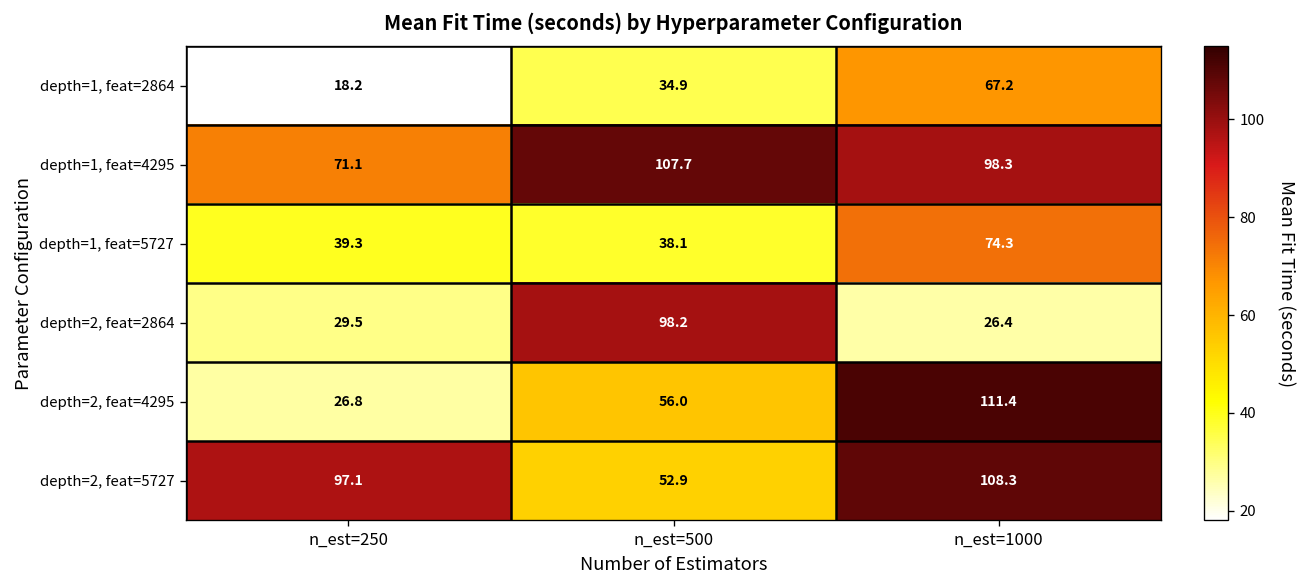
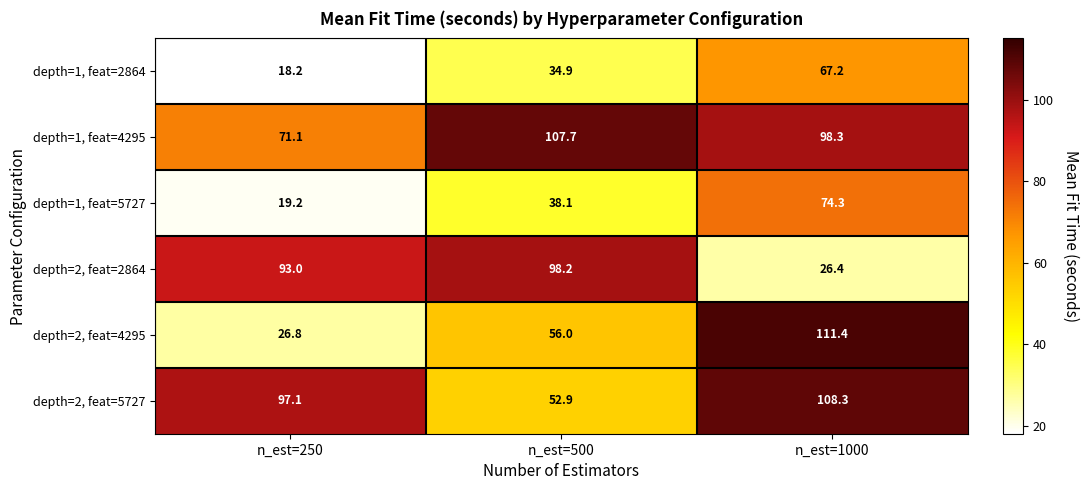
  {
    "depth=1, feat=2864": {
      "n_est=250": 18.2,
      "n_est=500": 34.9,
      "n_est=1000": 67.2
    },
    "depth=1, feat=4295": {
      "n_est=250": 71.1,
      "n_est=500": 107.7,
      "n_est=1000": 98.3
    },
    "depth=1, feat=5727": {
-     "n_est=250": 39.3,
+     "n_est=250": 19.2,
      "n_est=500": 38.1,
      "n_est=1000": 74.3
    },
    "depth=2, feat=2864": {
-     "n_est=250": 29.5,
+     "n_est=250": 93.0,
      "n_est=500": 98.2,
      "n_est=1000": 26.4
    },
    "depth=2, feat=4295": {
      "n_est=250": 26.8,
      "n_est=500": 56.0,
      "n_est=1000": 111.4
    },
    "depth=2, feat=5727": {
      "n_est=250": 97.1,
      "n_est=500": 52.9,
      "n_est=1000": 108.3
    }
  }
